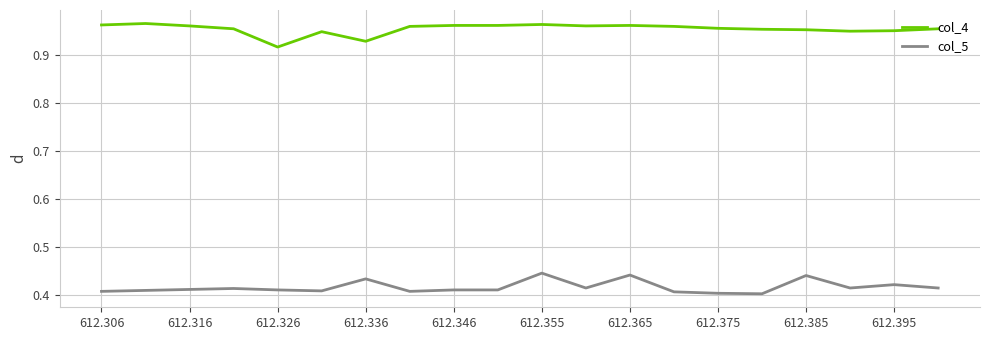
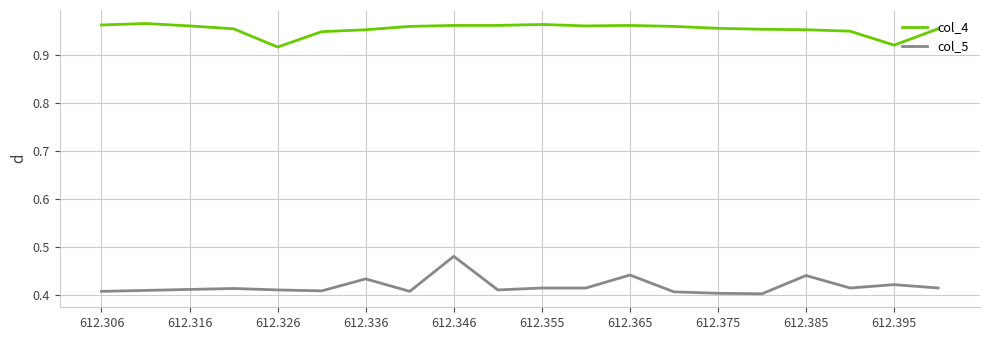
  {
    "col_4": {
      "612.306": 0.96,
      "612.316": 0.96,
      "612.326": 0.92,
-     "612.336": 0.93,
+     "612.336": 0.95,
      "612.346": 0.96,
      "612.355": 0.96,
      "612.365": 0.96,
      "612.375": 0.96,
      "612.385": 0.95,
-     "612.395": 0.95
+     "612.395": 0.92
    },
    "col_5": {
      "612.306": 0.41,
      "612.316": 0.41,
      "612.326": 0.41,
      "612.336": 0.43,
-     "612.346": 0.41,
-     "612.355": 0.45,
+     "612.346": 0.48,
+     "612.355": 0.41,
      "612.365": 0.44,
      "612.375": 0.40,
      "612.385": 0.44,
      "612.395": 0.42
    }
  }
